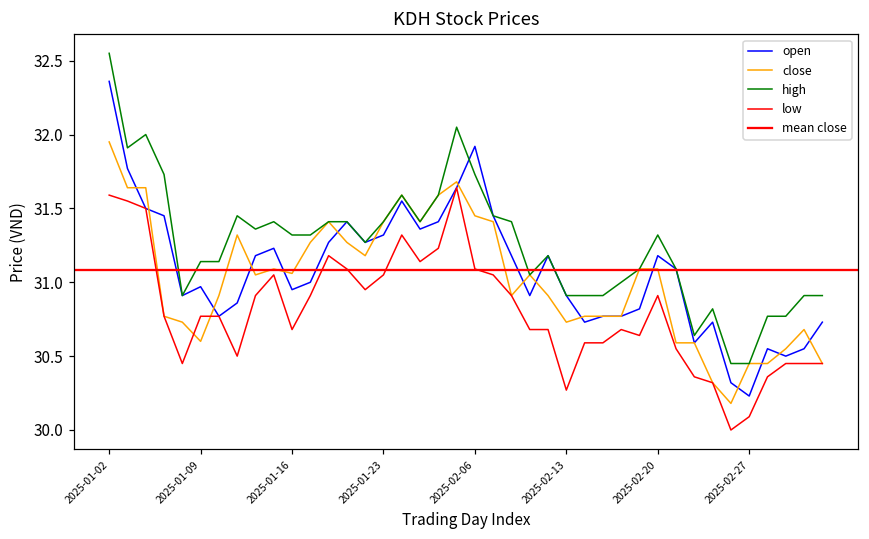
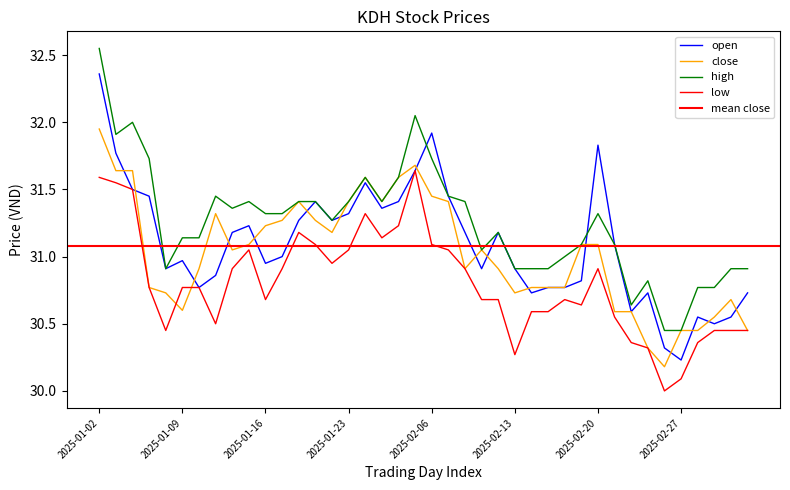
  {
    "open": {
      "2025-01-02": 32.36,
      "2025-01-09": 30.97,
      "2025-01-16": 30.95,
      "2025-01-23": 31.32,
      "2025-02-06": 31.92,
-     "2025-02-20": 31.18,
+     "2025-02-20": 31.83,
      "2025-02-27": 30.23
    },
    "close": {
      "2025-01-02": 31.95,
      "2025-01-09": 30.60,
-     "2025-01-16": 31.06,
+     "2025-01-16": 31.23,
      "2025-02-06": 31.45,
      "2025-02-13": 30.73,
      "2025-02-20": 31.09
    },
    "high": {
      "2025-01-02": 32.55,
      "2025-01-09": 31.14,
      "2025-01-16": 31.32,
      "2025-02-06": 31.73,
      "2025-02-20": 31.32
    },
    "low": {
      "2025-01-02": 31.59,
      "2025-01-09": 30.77,
      "2025-01-16": 30.68,
      "2025-01-23": 31.05,
      "2025-02-06": 31.09,
      "2025-02-13": 30.27,
      "2025-02-20": 30.91,
      "2025-02-27": 30.09
    }
  }
